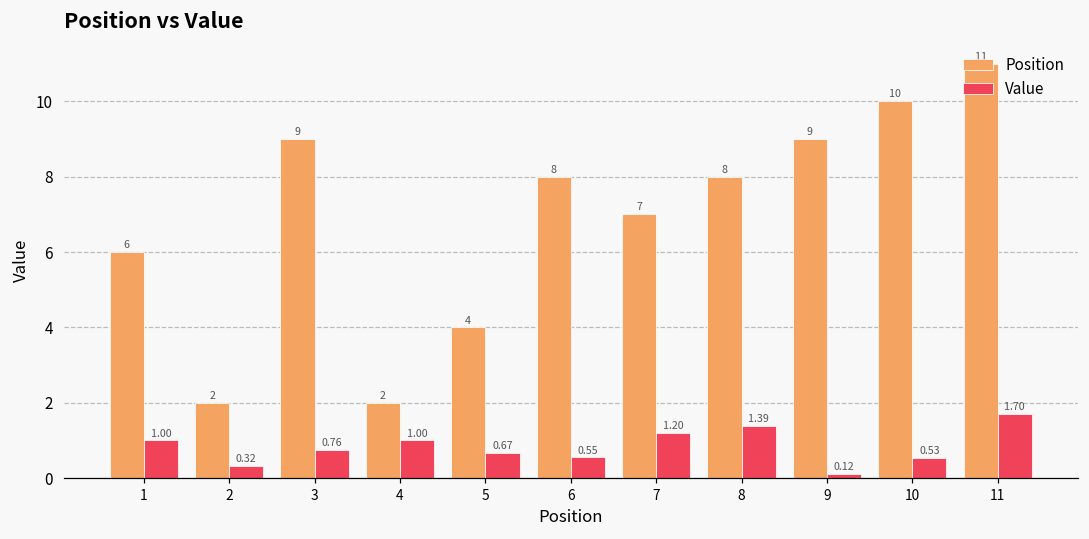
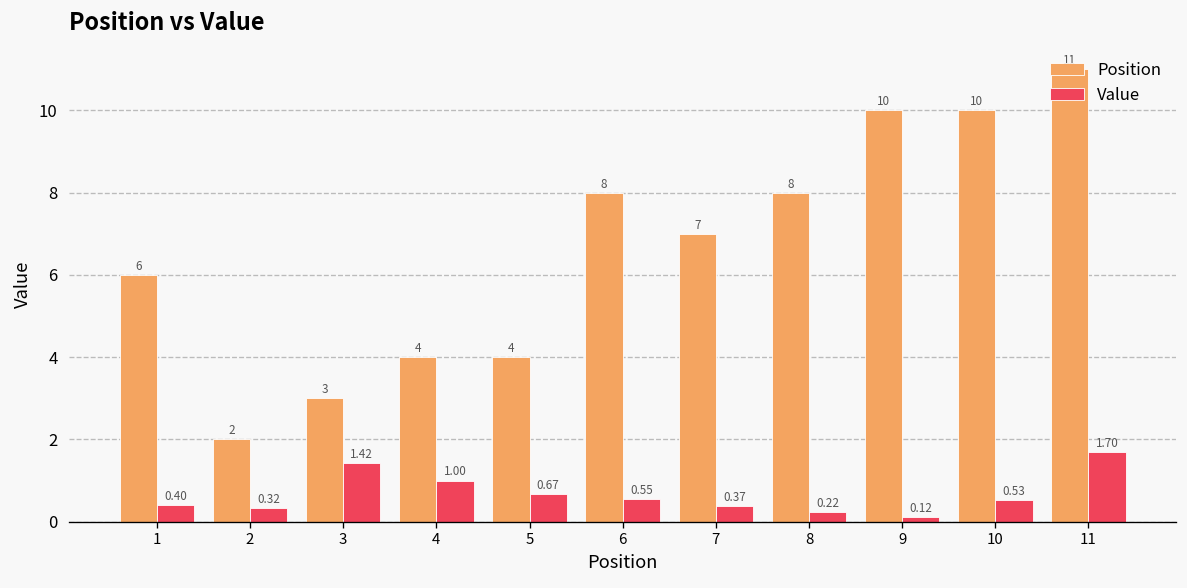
  {
    "Position": {
      "1": 6,
      "2": 2,
-     "3": 9,
-     "4": 2,
+     "3": 3,
+     "4": 4,
      "5": 4,
      "6": 8,
      "7": 7,
      "8": 8,
-     "9": 9,
+     "9": 10,
      "10": 10,
      "11": 11
    },
    "Value": {
-     "1": 1.00,
+     "1": 0.40,
      "2": 0.32,
-     "3": 0.76,
+     "3": 1.42,
      "4": 1.00,
      "5": 0.67,
      "6": 0.55,
-     "7": 1.20,
-     "8": 1.39,
+     "7": 0.37,
+     "8": 0.22,
      "9": 0.12,
      "10": 0.53,
      "11": 1.70
    }
  }
